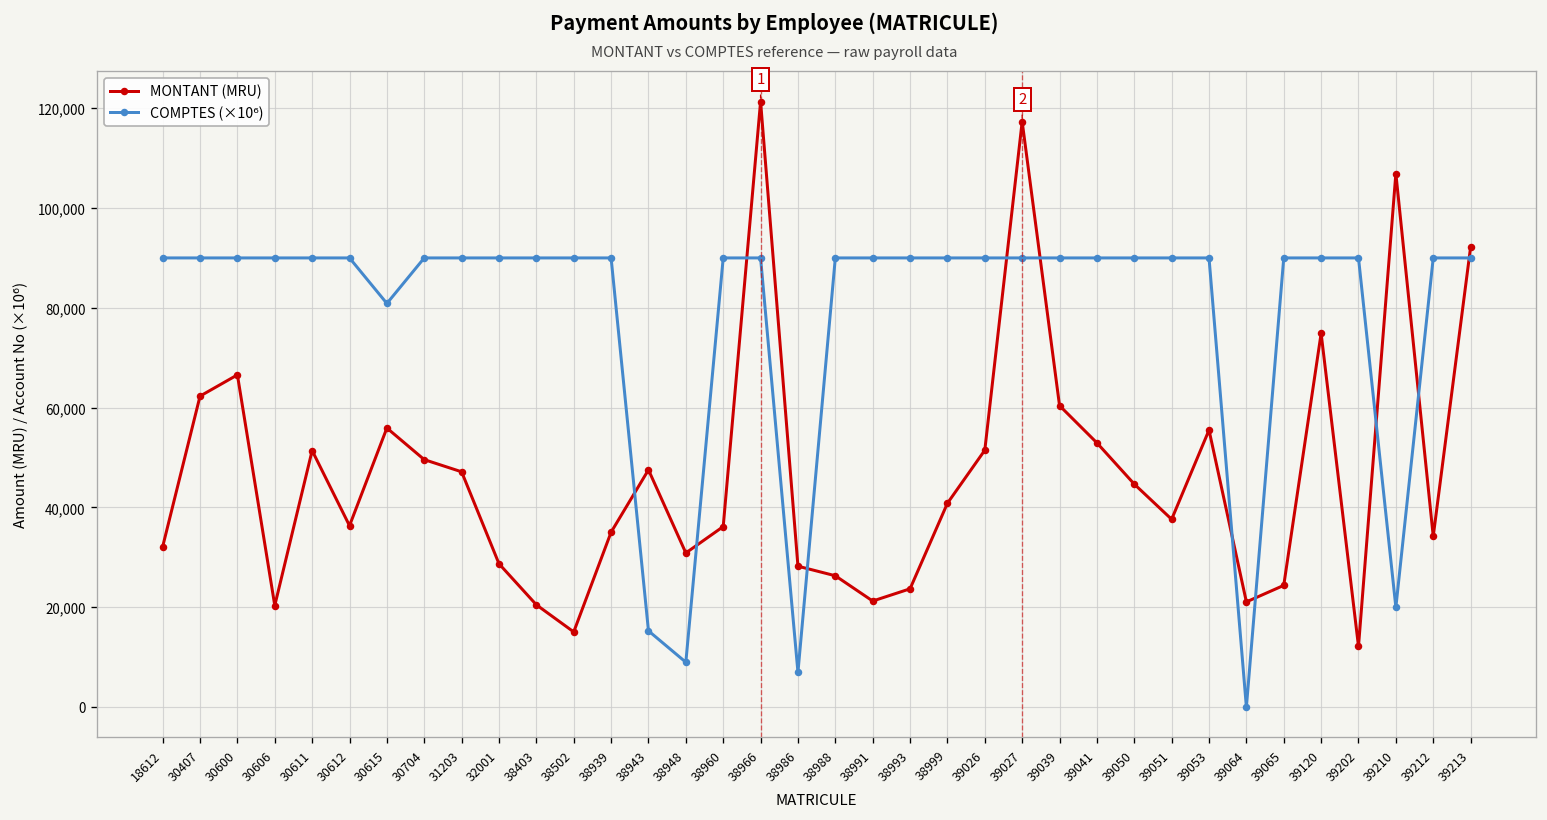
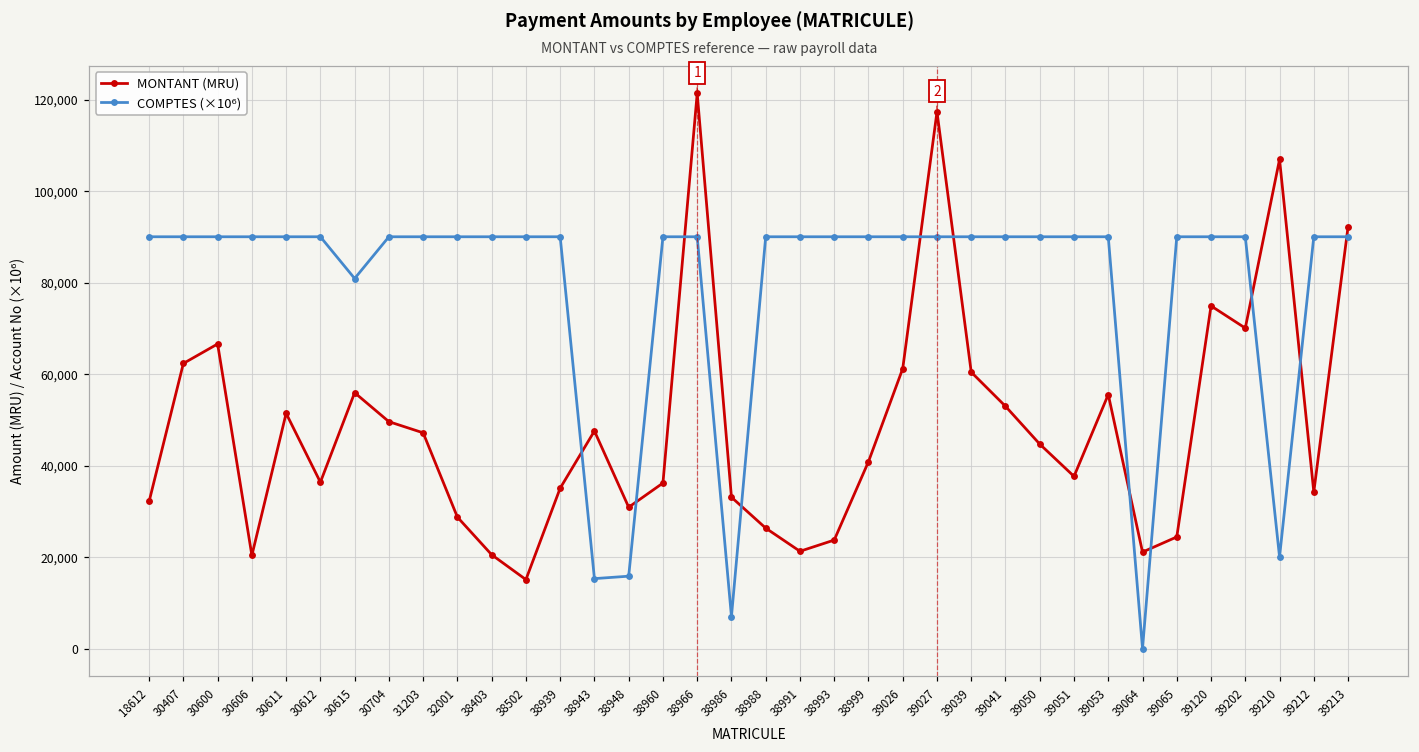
  {
    "MONTANT (MRU)": {
      "18612": "32,000",
      "30407": "62,000",
      "30600": "67,000",
      "30606": "20,000",
      "30611": "51,000",
      "30612": "36,000",
      "30615": "56,000",
      "30704": "50,000",
      "31203": "47,000",
      "32001": "29,000",
      "38403": "21,000",
      "38502": "15,000",
      "38939": "35,000",
      "38943": "48,000",
      "38948": "31,000",
      "38960": "36,000",
-     "38986": "28,000",
+     "38986": "33,000",
      "38988": "26,000",
      "38991": "21,000",
      "38993": "24,000",
      "38999": "41,000",
-     "39026": "51,000",
+     "39026": "61,000",
      "39039": "60,000",
      "39041": "53,000",
      "39050": "45,000",
      "39051": "38,000",
      "39053": "56,000",
      "39064": "21,000",
      "39065": "24,000",
      "39120": "75,000",
-     "39202": "12,000",
+     "39202": "70,000",
      "39210": "107,000",
      "39212": "34,000",
      "39213": "92,000"
    },
    "COMPTES (×10⁶)": {
      "18612": "90,000",
      "30407": "90,000",
      "30600": "90,000",
      "30606": "90,000",
      "30611": "90,000",
      "30612": "90,000",
      "30615": "81,000",
      "30704": "90,000",
      "31203": "90,000",
      "32001": "90,000",
      "38403": "90,000",
      "38502": "90,000",
      "38939": "90,000",
      "38943": "15,000",
-     "38948": "9,000",
+     "38948": "16,000",
      "38960": "90,000",
      "38966": "90,000",
      "38986": "7,000",
      "38988": "90,000",
      "38991": "90,000",
      "38993": "90,000",
      "38999": "90,000",
      "39026": "90,000",
      "39027": "90,000",
      "39039": "90,000",
      "39041": "90,000",
      "39050": "90,000",
      "39051": "90,000",
      "39053": "90,000",
      "39064": "0",
      "39065": "90,000",
      "39120": "90,000",
      "39202": "90,000",
      "39210": "20,000",
      "39212": "90,000",
      "39213": "90,000"
    }
  }
